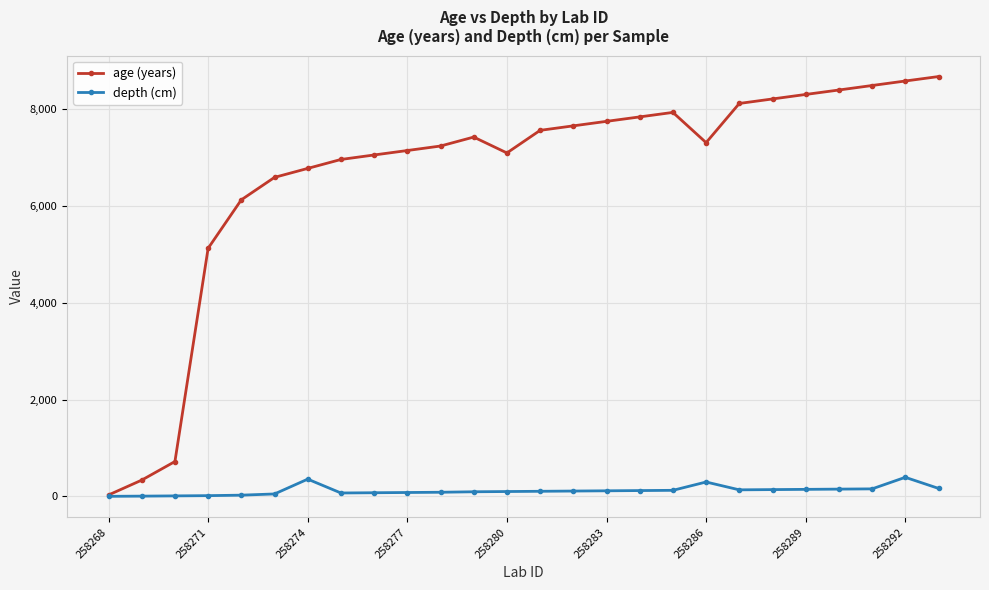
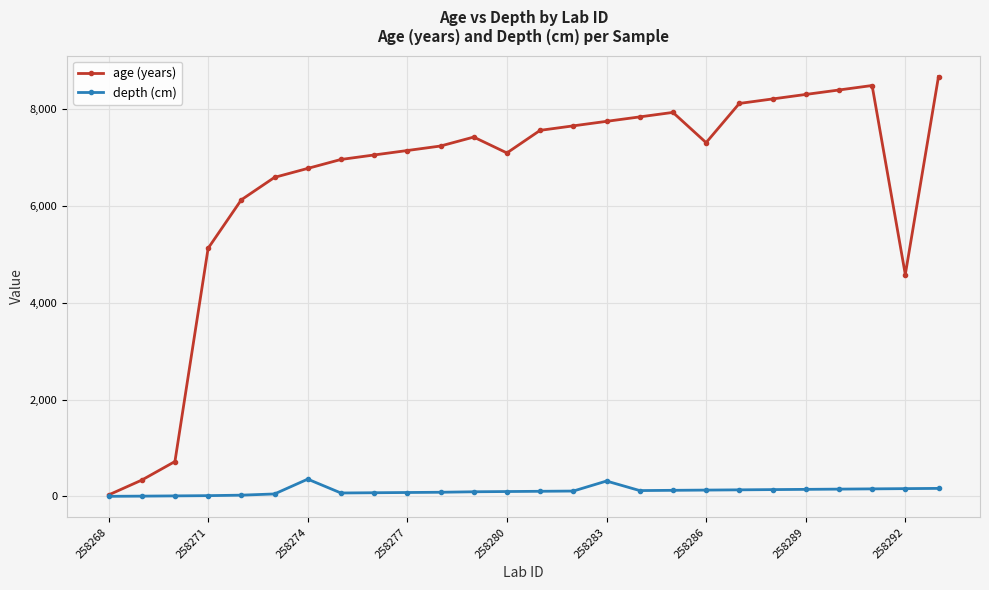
  {
    "age (years)": {
      "258271": "5,100",
      "258274": "6,800",
      "258277": "7,100",
      "258280": "7,100",
      "258283": "7,800",
      "258286": "7,300",
      "258289": "8,300",
-     "258292": "8,600"
+     "258292": "4,600"
    },
    "depth (cm)": {
      "258271": "0",
      "258274": "400",
      "258277": "100",
      "258280": "100",
-     "258283": "100",
-     "258286": "300",
+     "258283": "300",
+     "258286": "100",
      "258289": "100",
-     "258292": "400"
+     "258292": "200"
    }
  }
